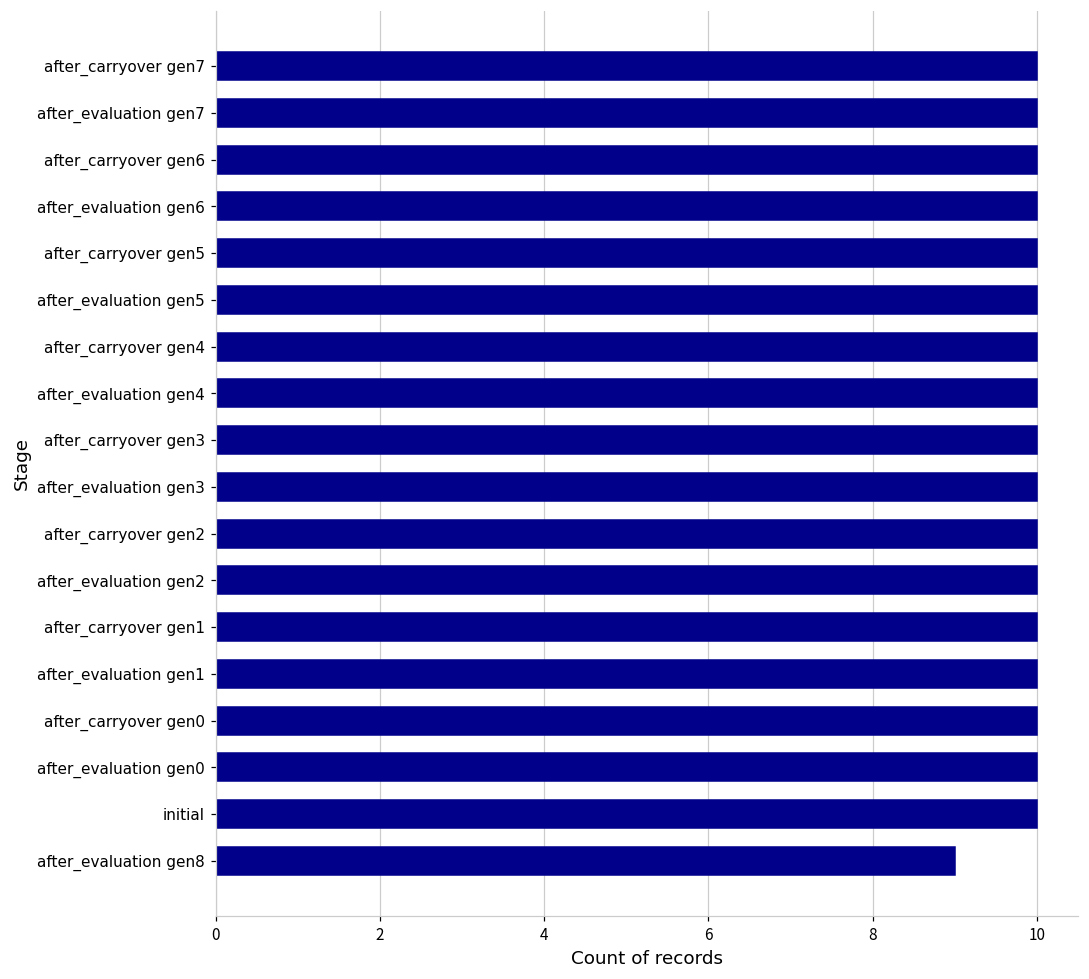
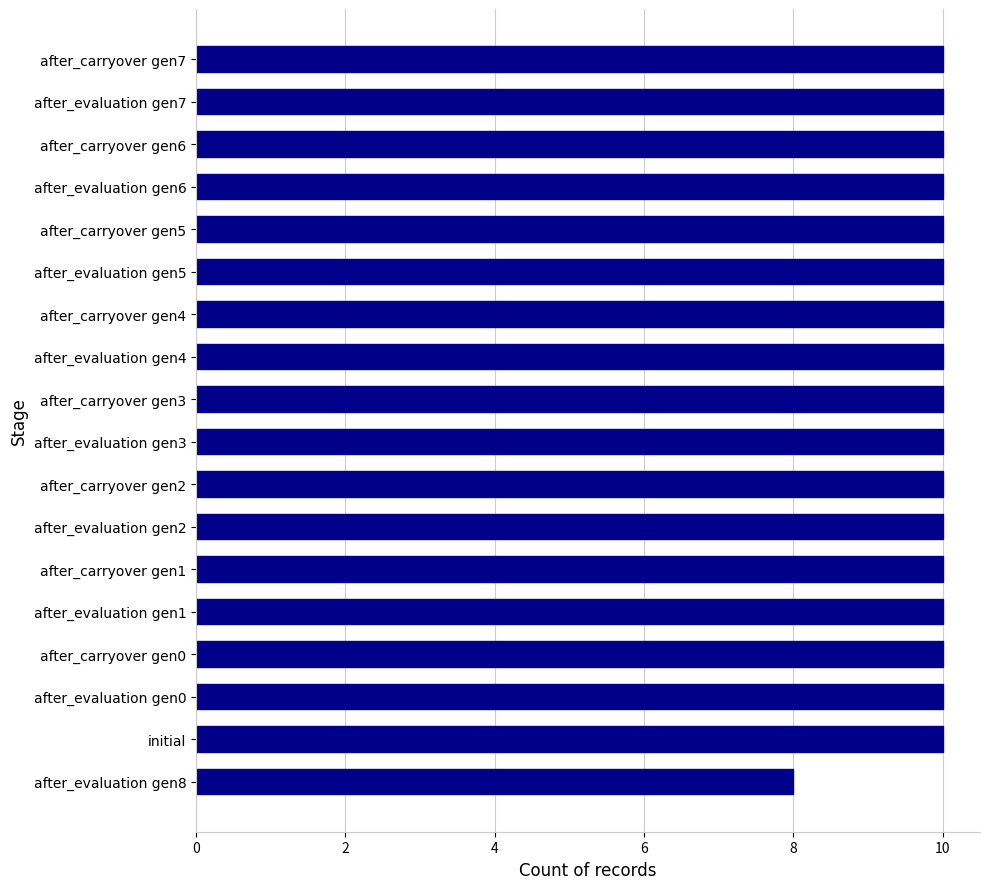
  {
    "after_carryover gen7": 10,
    "after_evaluation gen7": 10,
    "after_carryover gen6": 10,
    "after_evaluation gen6": 10,
    "after_carryover gen5": 10,
    "after_evaluation gen5": 10,
    "after_carryover gen4": 10,
    "after_evaluation gen4": 10,
    "after_carryover gen3": 10,
    "after_evaluation gen3": 10,
    "after_carryover gen2": 10,
    "after_evaluation gen2": 10,
    "after_carryover gen1": 10,
    "after_evaluation gen1": 10,
    "after_carryover gen0": 10,
    "after_evaluation gen0": 10,
    "initial": 10,
-   "after_evaluation gen8": 9
+   "after_evaluation gen8": 8
  }
